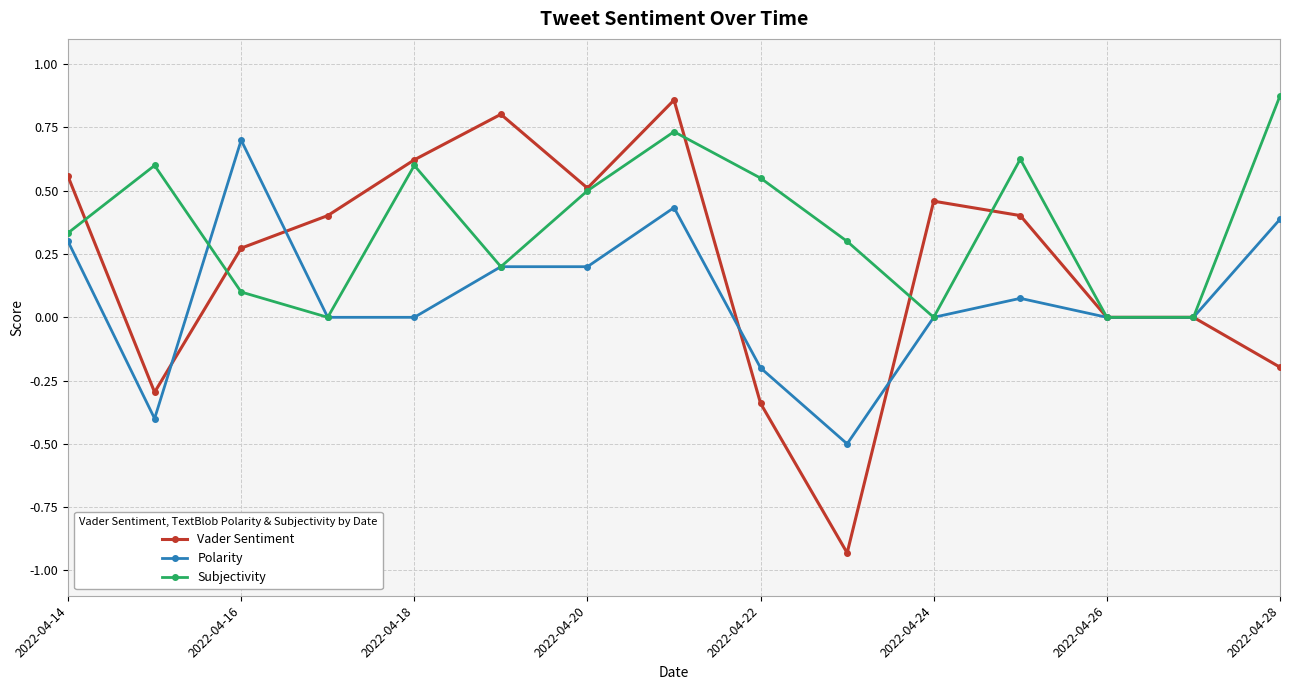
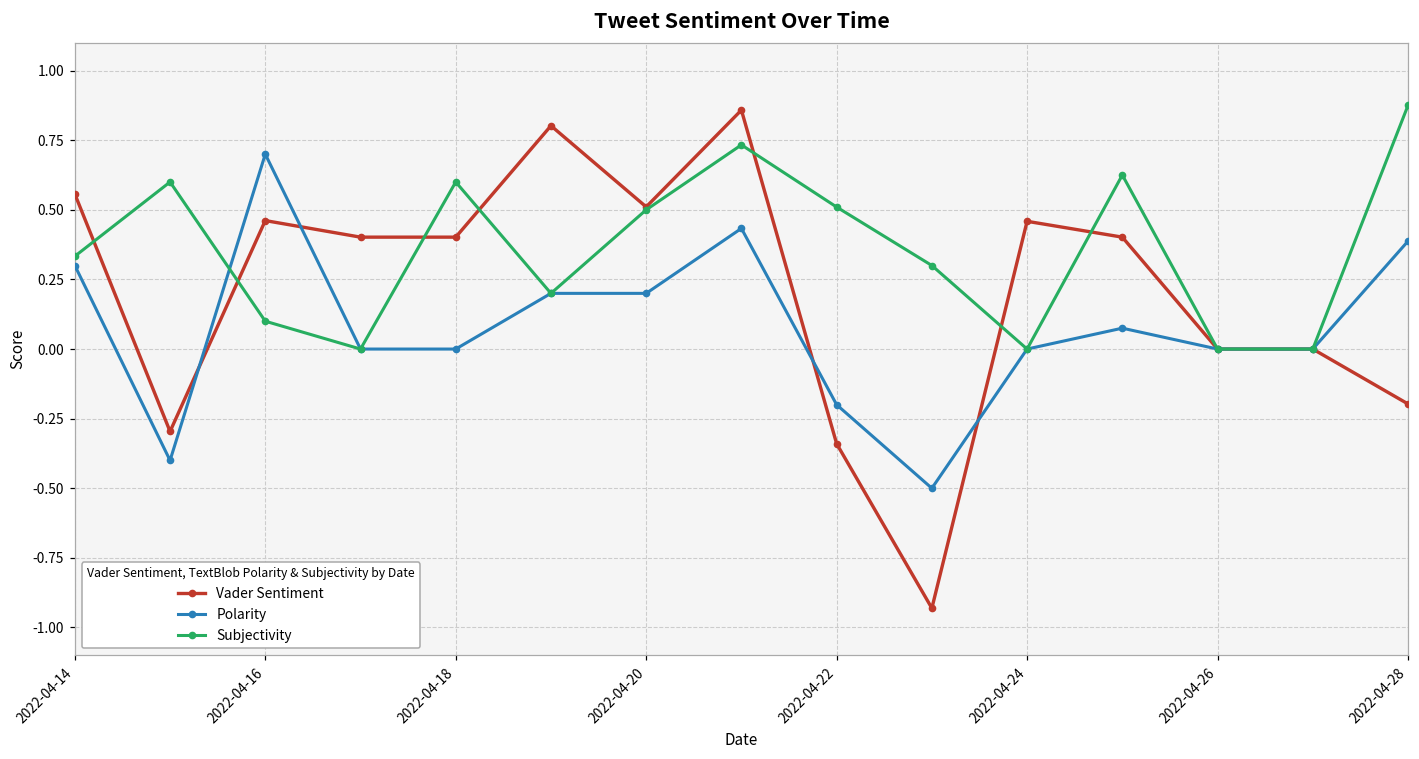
  {
    "Vader Sentiment": {
      "2022-04-14": 0.56,
-     "2022-04-16": 0.27,
-     "2022-04-18": 0.62,
+     "2022-04-16": 0.46,
+     "2022-04-18": 0.40,
      "2022-04-20": 0.51,
      "2022-04-22": -0.34,
      "2022-04-24": 0.46,
      "2022-04-28": -0.20
    },
    "Polarity": {
      "2022-04-14": 0.30,
      "2022-04-16": 0.70,
      "2022-04-18": 0.00,
      "2022-04-20": 0.20,
      "2022-04-22": -0.20,
      "2022-04-28": 0.39
    },
    "Subjectivity": {
      "2022-04-14": 0.33,
      "2022-04-16": 0.10,
      "2022-04-18": 0.60,
      "2022-04-20": 0.50,
-     "2022-04-22": 0.55,
+     "2022-04-22": 0.51,
      "2022-04-28": 0.88
    }
  }
